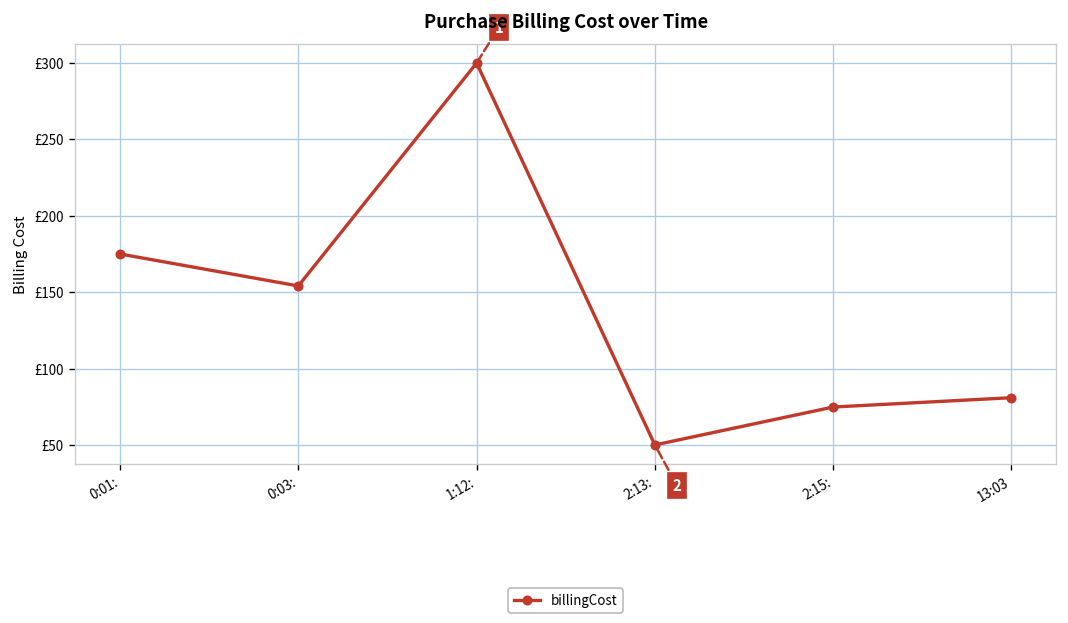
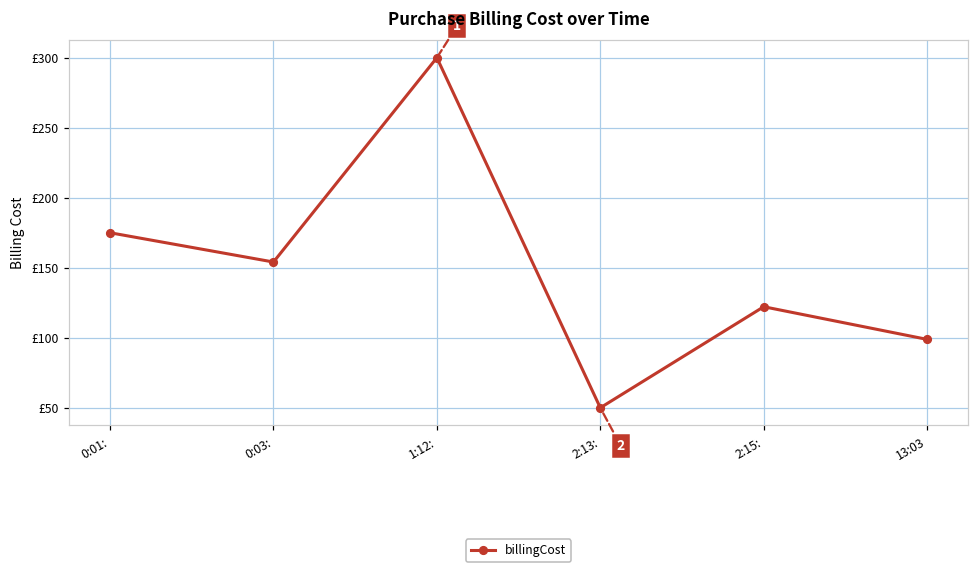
  {
    "0:01:": "£175",
    "0:03:": "£154",
    "1:12:": "£300",
    "2:13:": "£50",
-   "2:15:": "£75",
-   "13:03": "£81"
+   "2:15:": "£122",
+   "13:03": "£99"
  }
